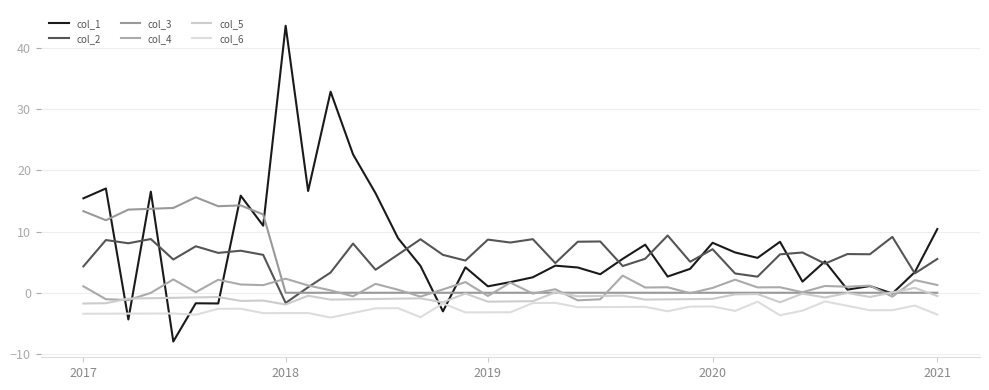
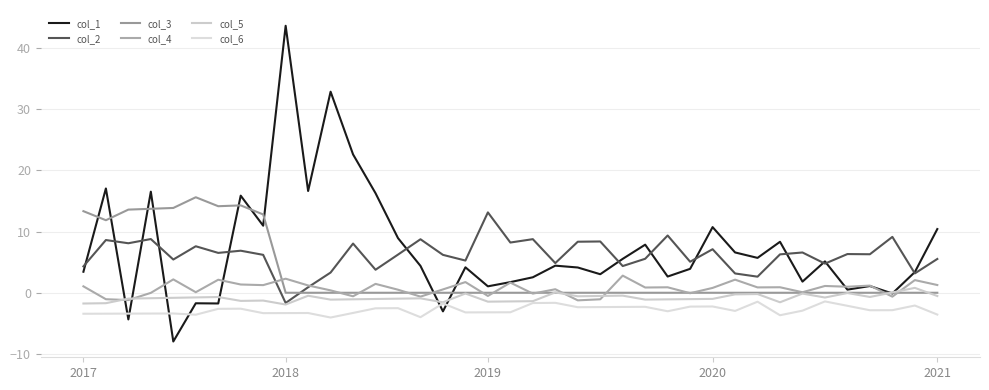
  {
    "col_1": {
-     "2017": 15,
+     "2017": 3,
      "2018": 44,
      "2019": 1,
-     "2020": 8,
+     "2020": 11,
      "2021": 10
    },
    "col_2": {
      "2017": 4,
-     "2019": 9,
+     "2019": 13,
      "2020": 7,
      "2021": 6
    }
  }
